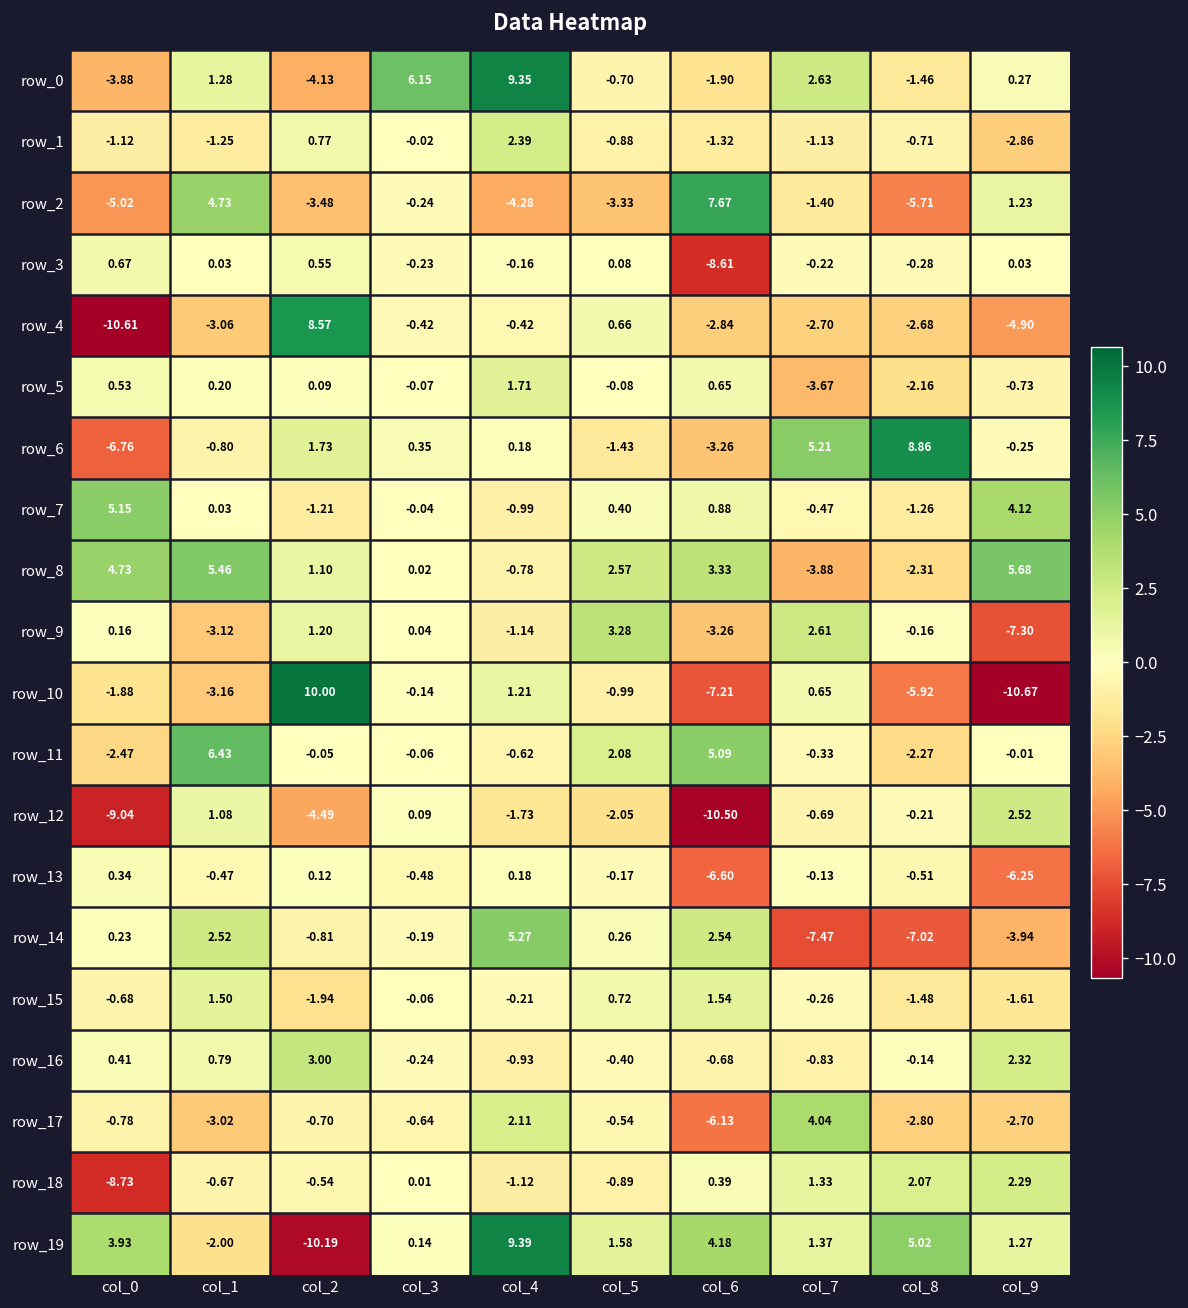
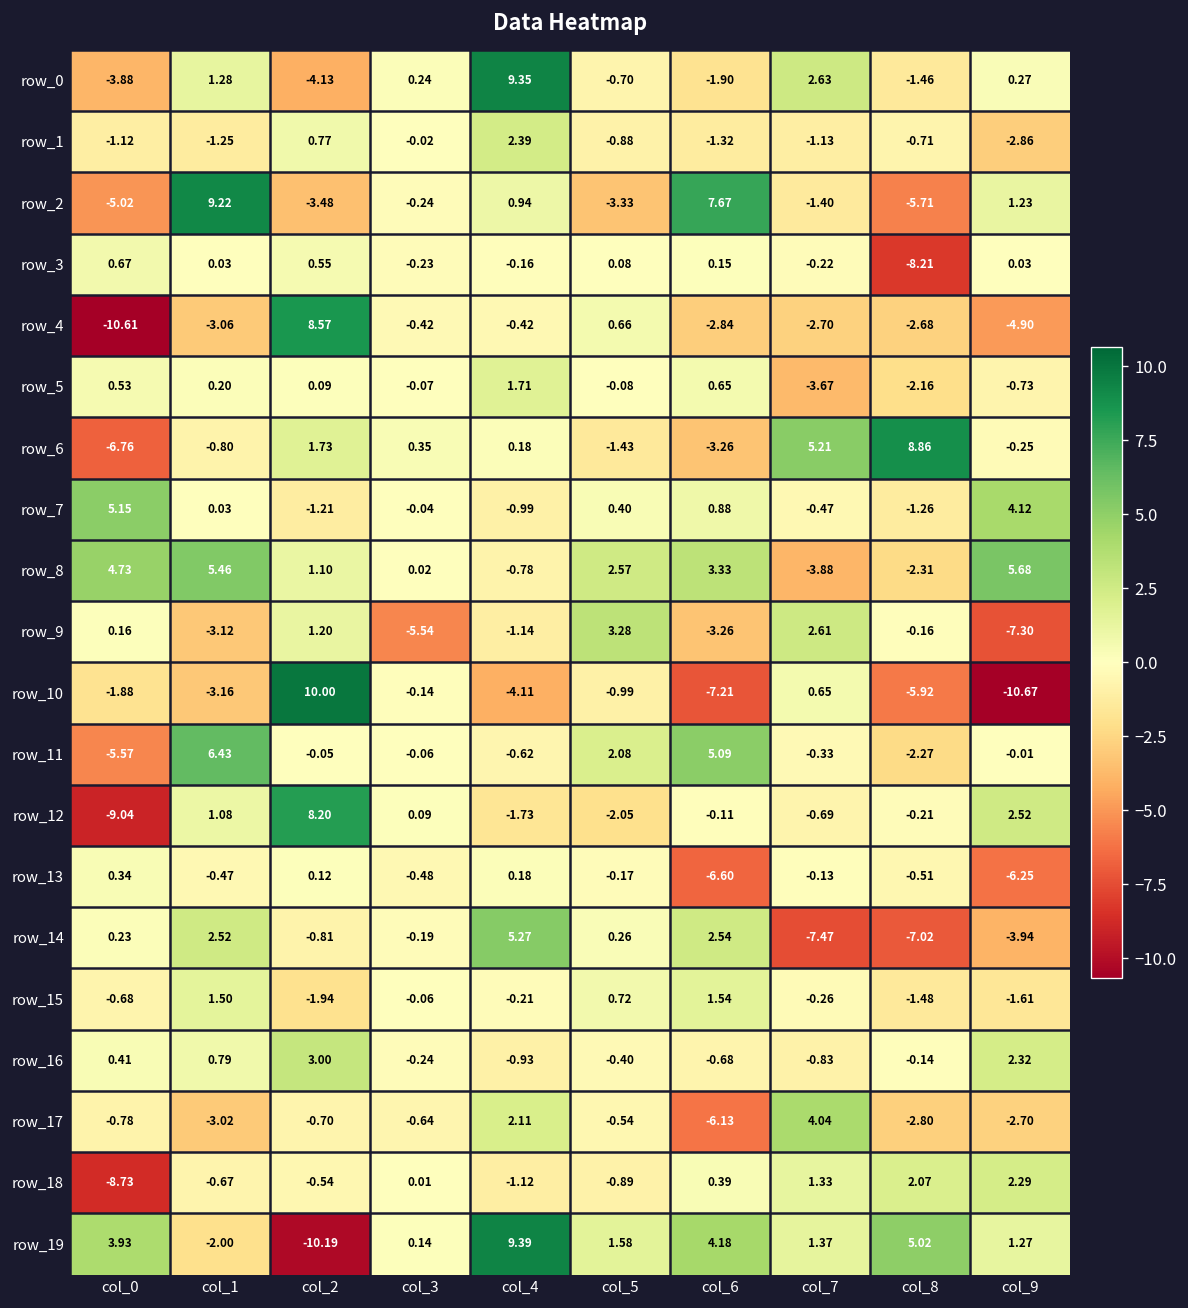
  {
    "row_0": {
      "col_0": -3.88,
      "col_1": 1.28,
      "col_2": -4.13,
-     "col_3": 6.15,
+     "col_3": 0.24,
      "col_4": 9.35,
      "col_5": -0.70,
      "col_6": -1.90,
      "col_7": 2.63,
      "col_8": -1.46,
      "col_9": 0.27
    },
    "row_1": {
      "col_0": -1.12,
      "col_1": -1.25,
      "col_2": 0.77,
      "col_3": -0.02,
      "col_4": 2.39,
      "col_5": -0.88,
      "col_6": -1.32,
      "col_7": -1.13,
      "col_8": -0.71,
      "col_9": -2.86
    },
    "row_2": {
      "col_0": -5.02,
-     "col_1": 4.73,
+     "col_1": 9.22,
      "col_2": -3.48,
      "col_3": -0.24,
-     "col_4": -4.28,
+     "col_4": 0.94,
      "col_5": -3.33,
      "col_6": 7.67,
      "col_7": -1.40,
      "col_8": -5.71,
      "col_9": 1.23
    },
    "row_3": {
      "col_0": 0.67,
      "col_1": 0.03,
      "col_2": 0.55,
      "col_3": -0.23,
      "col_4": -0.16,
      "col_5": 0.08,
-     "col_6": -8.61,
+     "col_6": 0.15,
      "col_7": -0.22,
-     "col_8": -0.28,
+     "col_8": -8.21,
      "col_9": 0.03
    },
    "row_4": {
      "col_0": -10.61,
      "col_1": -3.06,
      "col_2": 8.57,
      "col_3": -0.42,
      "col_4": -0.42,
      "col_5": 0.66,
      "col_6": -2.84,
      "col_7": -2.70,
      "col_8": -2.68,
      "col_9": -4.90
    },
    "row_5": {
      "col_0": 0.53,
      "col_1": 0.20,
      "col_2": 0.09,
      "col_3": -0.07,
      "col_4": 1.71,
      "col_5": -0.08,
      "col_6": 0.65,
      "col_7": -3.67,
      "col_8": -2.16,
      "col_9": -0.73
    },
    "row_6": {
      "col_0": -6.76,
      "col_1": -0.80,
      "col_2": 1.73,
      "col_3": 0.35,
      "col_4": 0.18,
      "col_5": -1.43,
      "col_6": -3.26,
      "col_7": 5.21,
      "col_8": 8.86,
      "col_9": -0.25
    },
    "row_7": {
      "col_0": 5.15,
      "col_1": 0.03,
      "col_2": -1.21,
      "col_3": -0.04,
      "col_4": -0.99,
      "col_5": 0.40,
      "col_6": 0.88,
      "col_7": -0.47,
      "col_8": -1.26,
      "col_9": 4.12
    },
    "row_8": {
      "col_0": 4.73,
      "col_1": 5.46,
      "col_2": 1.10,
      "col_3": 0.02,
      "col_4": -0.78,
      "col_5": 2.57,
      "col_6": 3.33,
      "col_7": -3.88,
      "col_8": -2.31,
      "col_9": 5.68
    },
    "row_9": {
      "col_0": 0.16,
      "col_1": -3.12,
      "col_2": 1.20,
-     "col_3": 0.04,
+     "col_3": -5.54,
      "col_4": -1.14,
      "col_5": 3.28,
      "col_6": -3.26,
      "col_7": 2.61,
      "col_8": -0.16,
      "col_9": -7.30
    },
    "row_10": {
      "col_0": -1.88,
      "col_1": -3.16,
      "col_2": 10.00,
      "col_3": -0.14,
-     "col_4": 1.21,
+     "col_4": -4.11,
      "col_5": -0.99,
      "col_6": -7.21,
      "col_7": 0.65,
      "col_8": -5.92,
      "col_9": -10.67
    },
    "row_11": {
-     "col_0": -2.47,
+     "col_0": -5.57,
      "col_1": 6.43,
      "col_2": -0.05,
      "col_3": -0.06,
      "col_4": -0.62,
      "col_5": 2.08,
      "col_6": 5.09,
      "col_7": -0.33,
      "col_8": -2.27,
      "col_9": -0.01
    },
    "row_12": {
      "col_0": -9.04,
      "col_1": 1.08,
-     "col_2": -4.49,
+     "col_2": 8.20,
      "col_3": 0.09,
      "col_4": -1.73,
      "col_5": -2.05,
-     "col_6": -10.50,
+     "col_6": -0.11,
      "col_7": -0.69,
      "col_8": -0.21,
      "col_9": 2.52
    },
    "row_13": {
      "col_0": 0.34,
      "col_1": -0.47,
      "col_2": 0.12,
      "col_3": -0.48,
      "col_4": 0.18,
      "col_5": -0.17,
      "col_6": -6.60,
      "col_7": -0.13,
      "col_8": -0.51,
      "col_9": -6.25
    },
    "row_14": {
      "col_0": 0.23,
      "col_1": 2.52,
      "col_2": -0.81,
      "col_3": -0.19,
      "col_4": 5.27,
      "col_5": 0.26,
      "col_6": 2.54,
      "col_7": -7.47,
      "col_8": -7.02,
      "col_9": -3.94
    },
    "row_15": {
      "col_0": -0.68,
      "col_1": 1.50,
      "col_2": -1.94,
      "col_3": -0.06,
      "col_4": -0.21,
      "col_5": 0.72,
      "col_6": 1.54,
      "col_7": -0.26,
      "col_8": -1.48,
      "col_9": -1.61
    },
    "row_16": {
      "col_0": 0.41,
      "col_1": 0.79,
      "col_2": 3.00,
      "col_3": -0.24,
      "col_4": -0.93,
      "col_5": -0.40,
      "col_6": -0.68,
      "col_7": -0.83,
      "col_8": -0.14,
      "col_9": 2.32
    },
    "row_17": {
      "col_0": -0.78,
      "col_1": -3.02,
      "col_2": -0.70,
      "col_3": -0.64,
      "col_4": 2.11,
      "col_5": -0.54,
      "col_6": -6.13,
      "col_7": 4.04,
      "col_8": -2.80,
      "col_9": -2.70
    },
    "row_18": {
      "col_0": -8.73,
      "col_1": -0.67,
      "col_2": -0.54,
      "col_3": 0.01,
      "col_4": -1.12,
      "col_5": -0.89,
      "col_6": 0.39,
      "col_7": 1.33,
      "col_8": 2.07,
      "col_9": 2.29
    },
    "row_19": {
      "col_0": 3.93,
      "col_1": -2.00,
      "col_2": -10.19,
      "col_3": 0.14,
      "col_4": 9.39,
      "col_5": 1.58,
      "col_6": 4.18,
      "col_7": 1.37,
      "col_8": 5.02,
      "col_9": 1.27
    }
  }
